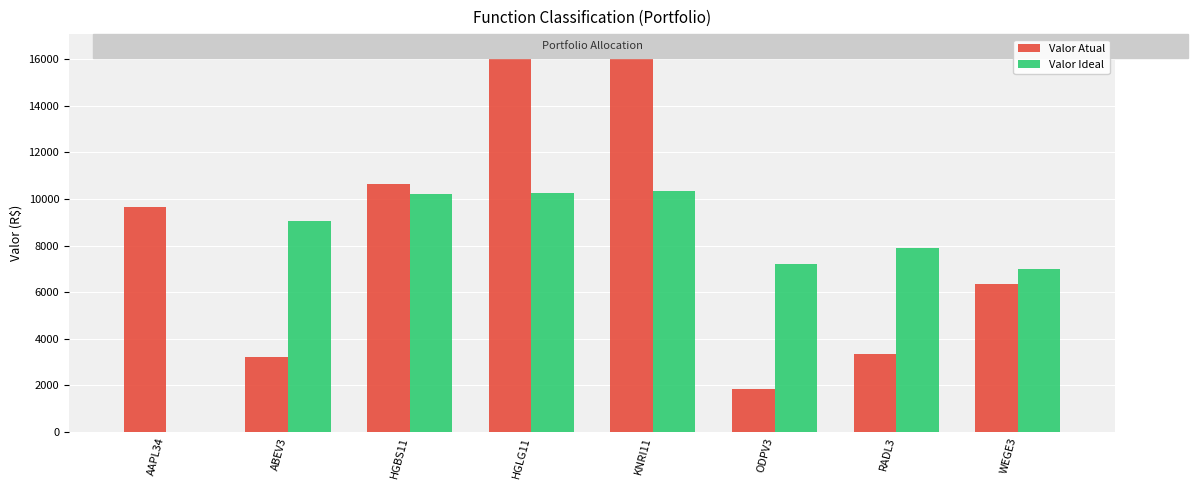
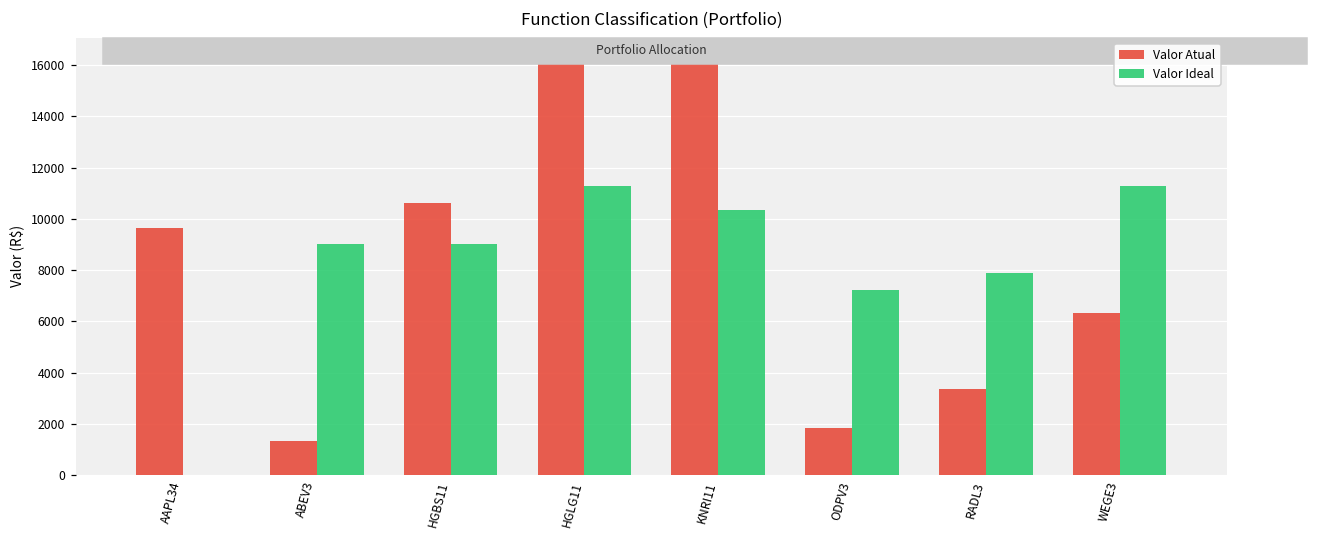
  {
    "Valor Atual": {
      "AAPL34": 9600,
-     "ABEV3": 3200,
+     "ABEV3": 1300,
      "HGBS11": 10600,
      "ODPV3": 1800,
      "RADL3": 3400,
      "WEGE3": 6300
    },
    "Valor Ideal": {
      "AAPL34": 0,
      "ABEV3": 9000,
-     "HGBS11": 10200,
-     "HGLG11": 10300,
+     "HGBS11": 9000,
+     "HGLG11": 11300,
      "KNRI11": 10400,
      "ODPV3": 7200,
      "RADL3": 7900,
-     "WEGE3": 7000
+     "WEGE3": 11300
    }
  }
